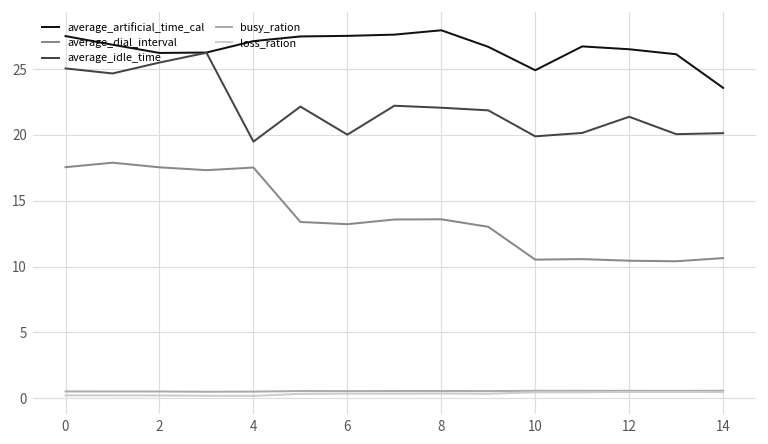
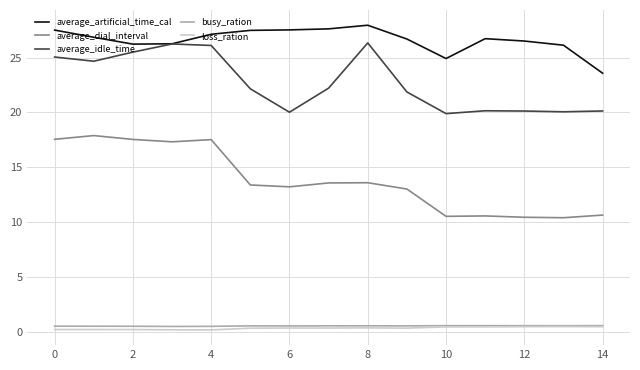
  {
    "average_artificial_time_cal": {
      "0": 27.5,
      "2": 26.2,
      "4": 27.1,
      "6": 27.5,
      "8": 27.9,
      "10": 24.9,
      "12": 26.5,
      "14": 23.6
    },
    "average_idle_time": {
      "0": 25.0,
      "2": 25.5,
-     "4": 19.5,
+     "4": 26.1,
      "6": 20.0,
-     "8": 22.1,
+     "8": 26.3,
      "10": 19.9,
-     "12": 21.4,
+     "12": 20.1,
      "14": 20.1
    }
  }
